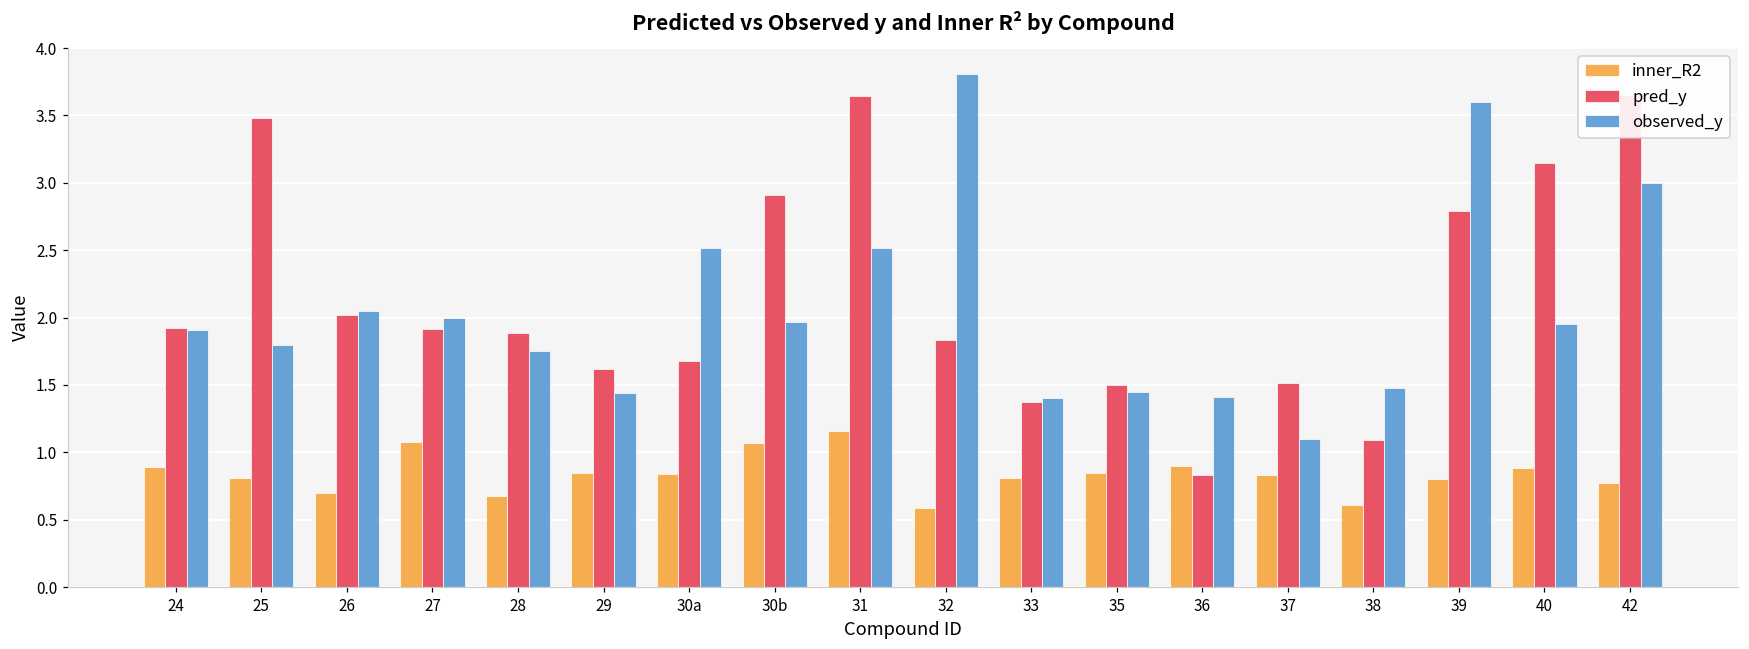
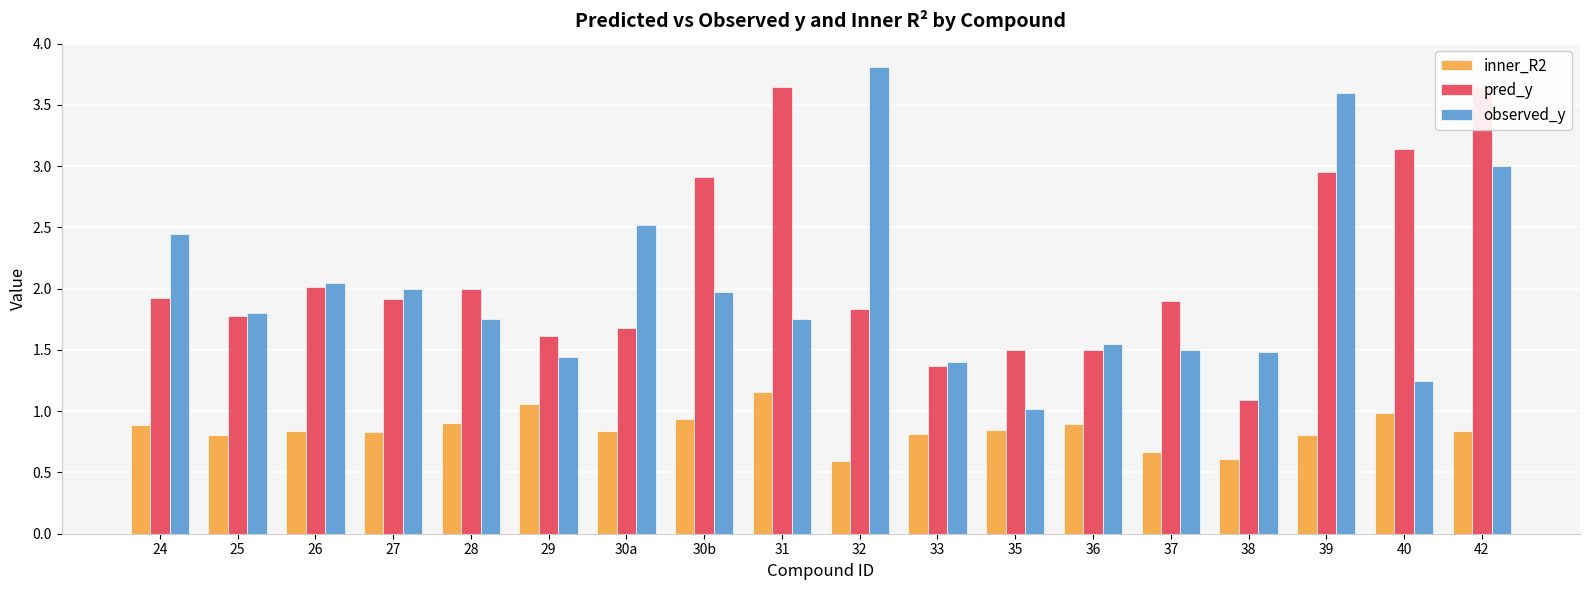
  {
    "inner_R2": {
      "24": 0.89,
      "25": 0.81,
-     "26": 0.70,
-     "27": 1.08,
-     "28": 0.68,
-     "29": 0.85,
+     "26": 0.84,
+     "27": 0.83,
+     "28": 0.91,
+     "29": 1.06,
      "30a": 0.84,
-     "30b": 1.07,
+     "30b": 0.94,
      "31": 1.16,
      "32": 0.59,
      "33": 0.81,
      "35": 0.84,
      "36": 0.90,
-     "37": 0.83,
+     "37": 0.67,
      "38": 0.61,
      "39": 0.80,
-     "40": 0.88,
-     "42": 0.77
+     "40": 0.98,
+     "42": 0.84
    },
    "pred_y": {
      "24": 1.92,
-     "25": 3.48,
+     "25": 1.78,
      "26": 2.02,
      "27": 1.92,
-     "28": 1.88,
+     "28": 2.00,
      "29": 1.62,
      "30a": 1.68,
      "30b": 2.91,
      "31": 3.64,
      "32": 1.83,
      "33": 1.37,
      "35": 1.50,
-     "36": 0.83,
-     "37": 1.52,
+     "36": 1.50,
+     "37": 1.90,
      "38": 1.09,
-     "39": 2.79,
+     "39": 2.96,
      "40": 3.14
    },
    "observed_y": {
-     "24": 1.91,
+     "24": 2.45,
      "25": 1.80,
      "26": 2.05,
      "27": 2.00,
      "28": 1.75,
      "29": 1.44,
      "30a": 2.52,
      "30b": 1.97,
-     "31": 2.52,
+     "31": 1.75,
      "32": 3.81,
      "33": 1.40,
-     "35": 1.45,
-     "36": 1.41,
-     "37": 1.1,
+     "35": 1.02,
+     "36": 1.55,
+     "37": 1.5,
      "38": 1.48,
      "39": 3.60,
-     "40": 1.95,
+     "40": 1.25,
      "42": 3.00
    }
  }
